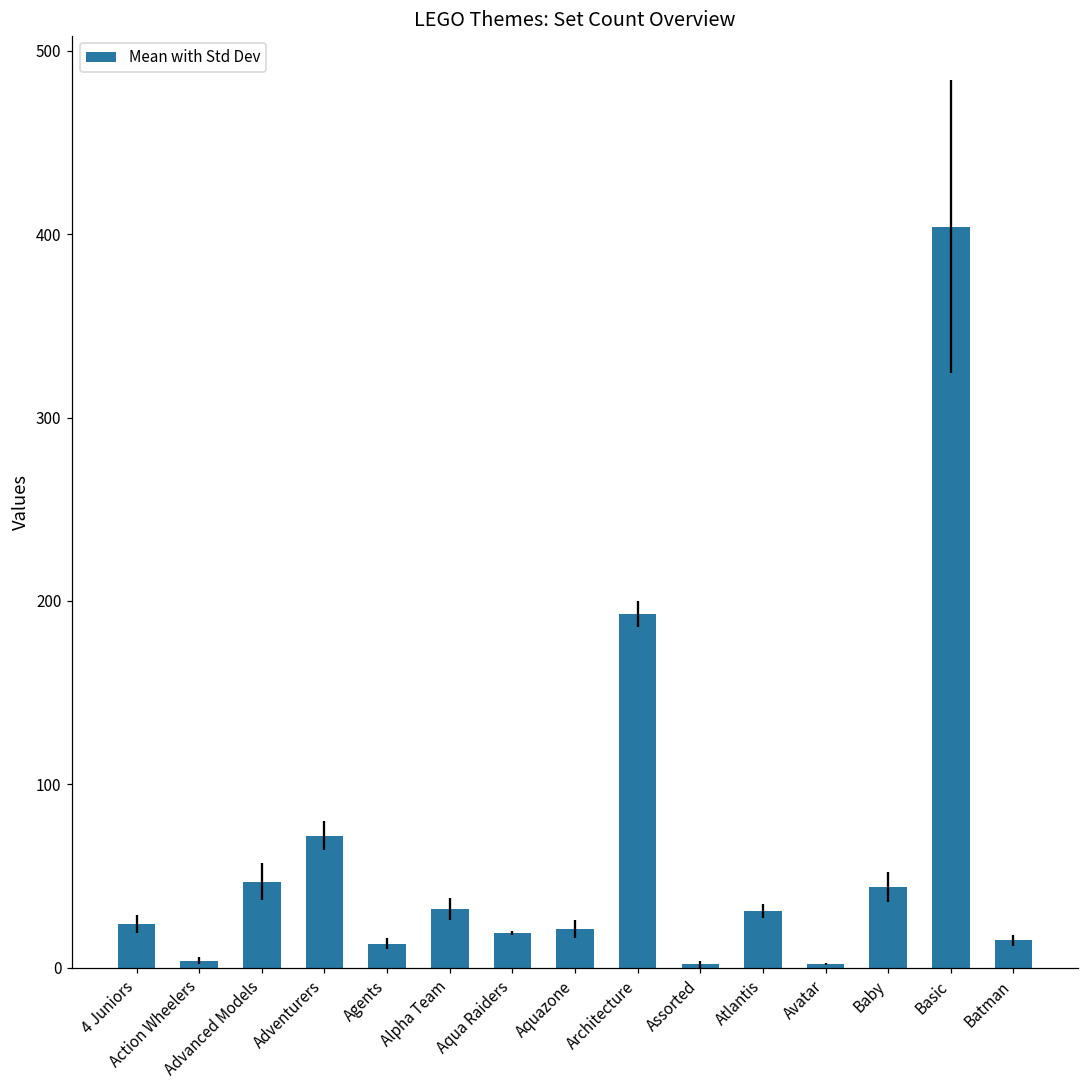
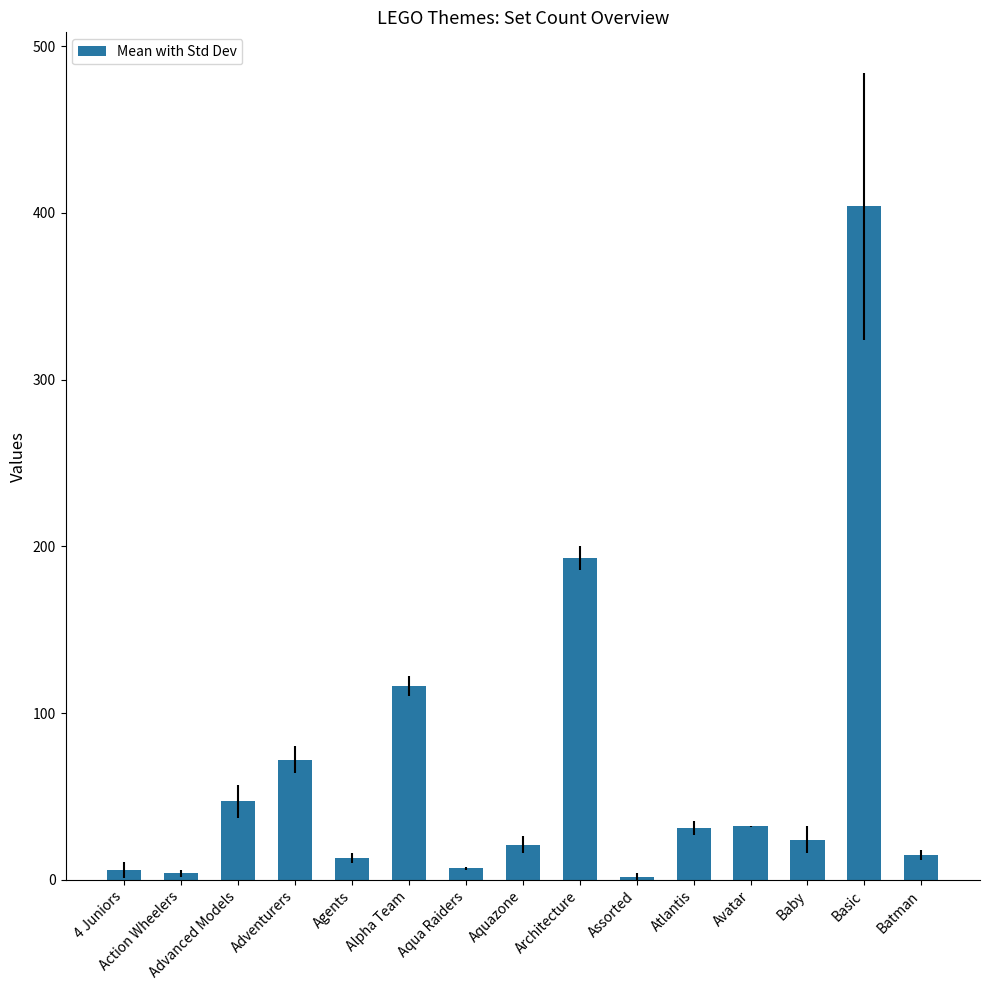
  {
-   "4 Juniors": 24,
+   "4 Juniors": 6,
    "Action Wheelers": 4,
    "Advanced Models": 47,
    "Adventurers": 72,
    "Agents": 13,
-   "Alpha Team": 32,
-   "Aqua Raiders": 19,
+   "Alpha Team": 116,
+   "Aqua Raiders": 7,
    "Aquazone": 21,
    "Architecture": 193,
    "Assorted": 2,
    "Atlantis": 31,
-   "Avatar": 2,
-   "Baby": 44,
+   "Avatar": 32,
+   "Baby": 24,
    "Basic": 404,
    "Batman": 15
  }
